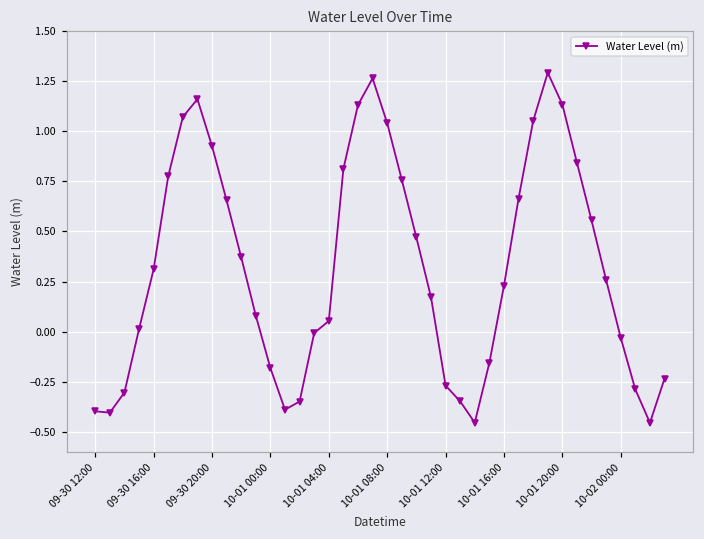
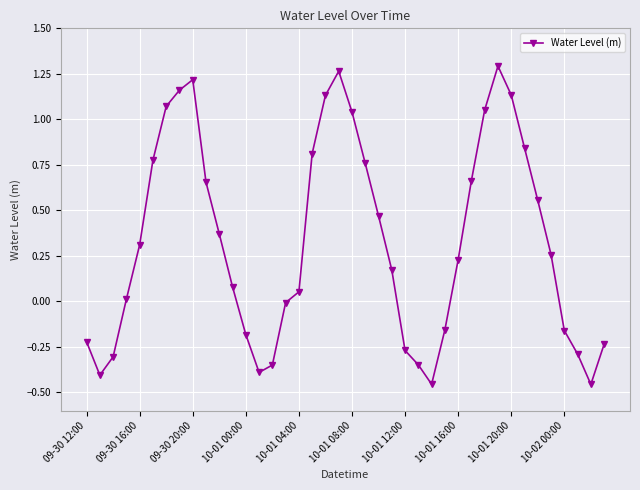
  {
-   "09-30 12:00": -0.40,
+   "09-30 12:00": -0.22,
    "09-30 16:00": 0.31,
-   "09-30 20:00": 0.93,
+   "09-30 20:00": 1.22,
    "10-01 00:00": -0.18,
    "10-01 04:00": 0.05,
    "10-01 08:00": 1.04,
    "10-01 12:00": -0.27,
    "10-01 16:00": 0.23,
    "10-01 20:00": 1.13,
-   "10-02 00:00": -0.03
+   "10-02 00:00": -0.16
  }
